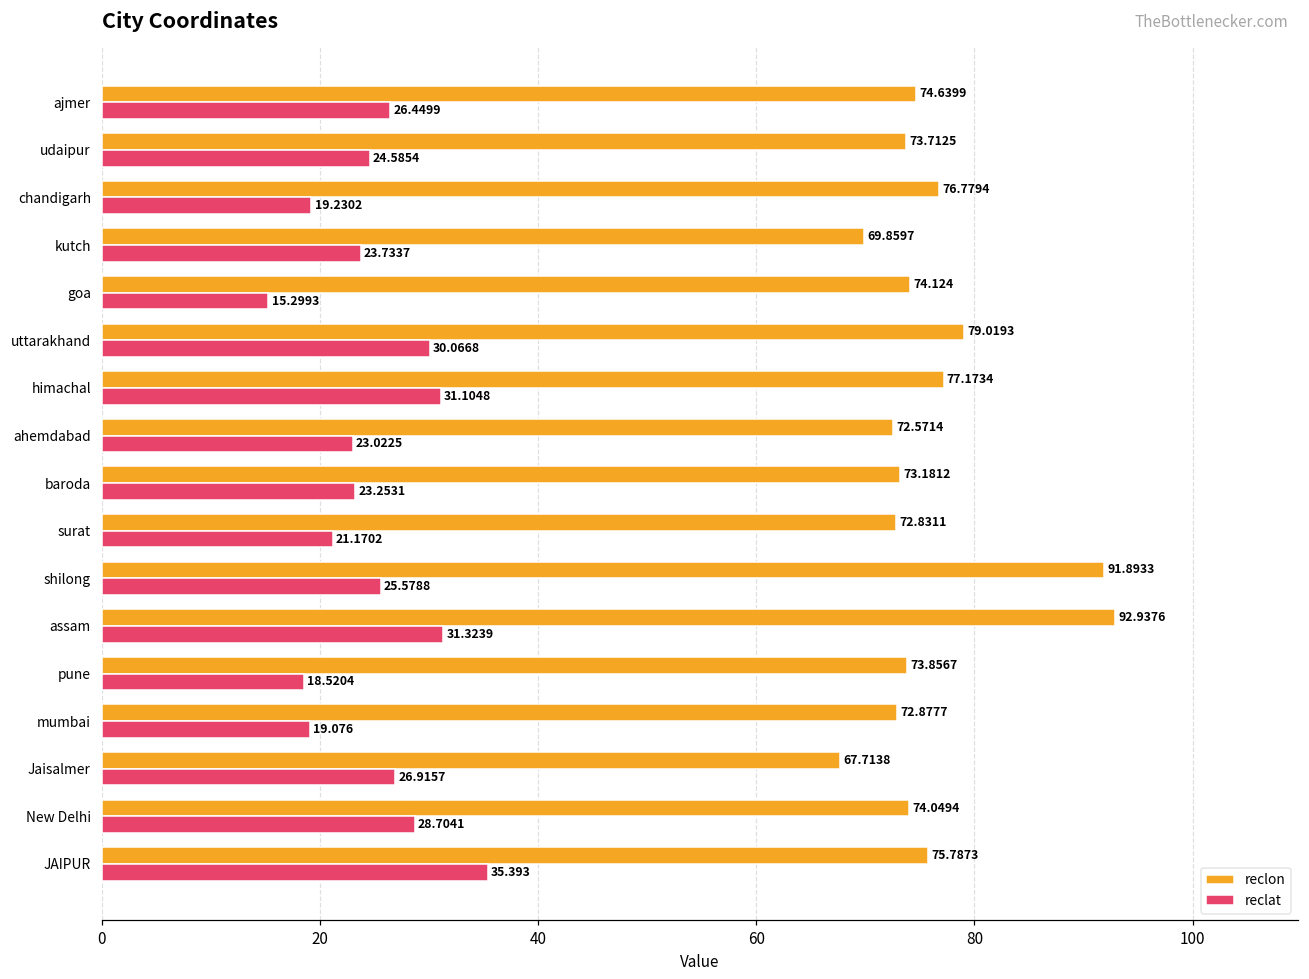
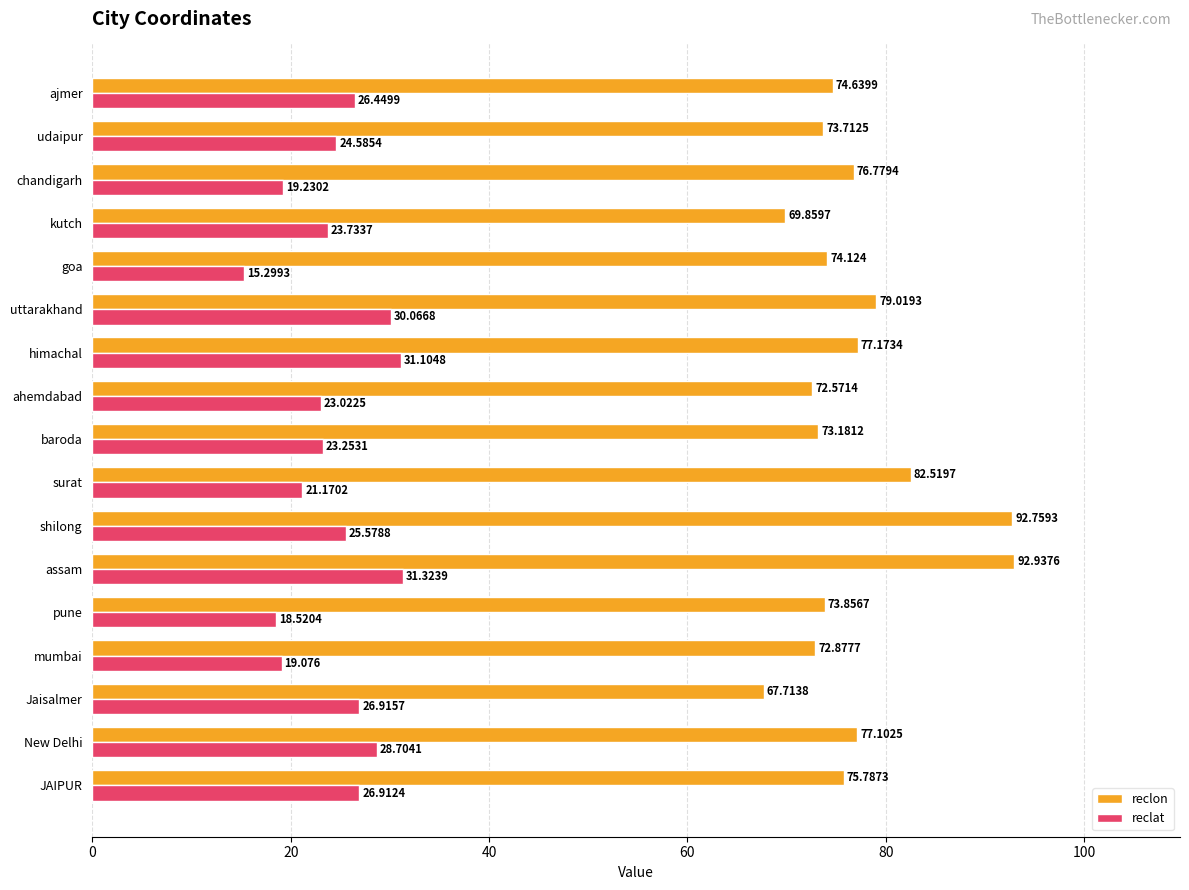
  {
    "reclon": {
      "ajmer": 74.6399,
      "udaipur": 73.7125,
      "chandigarh": 76.7794,
      "kutch": 69.8597,
      "goa": 74.124,
      "uttarakhand": 79.0193,
      "himachal": 77.1734,
      "ahemdabad": 72.5714,
      "baroda": 73.1812,
-     "surat": 72.8311,
-     "shilong": 91.8933,
+     "surat": 82.5197,
+     "shilong": 92.7593,
      "assam": 92.9376,
      "pune": 73.8567,
      "mumbai": 72.8777,
      "Jaisalmer": 67.7138,
-     "New Delhi": 74.0494,
+     "New Delhi": 77.1025,
      "JAIPUR": 75.7873
    },
    "reclat": {
      "ajmer": 26.4499,
      "udaipur": 24.5854,
      "chandigarh": 19.2302,
      "kutch": 23.7337,
      "goa": 15.2993,
      "uttarakhand": 30.0668,
      "himachal": 31.1048,
      "ahemdabad": 23.0225,
      "baroda": 23.2531,
      "surat": 21.1702,
      "shilong": 25.5788,
      "assam": 31.3239,
      "pune": 18.5204,
      "mumbai": 19.076,
      "Jaisalmer": 26.9157,
      "New Delhi": 28.7041,
-     "JAIPUR": 35.393
+     "JAIPUR": 26.9124
    }
  }
